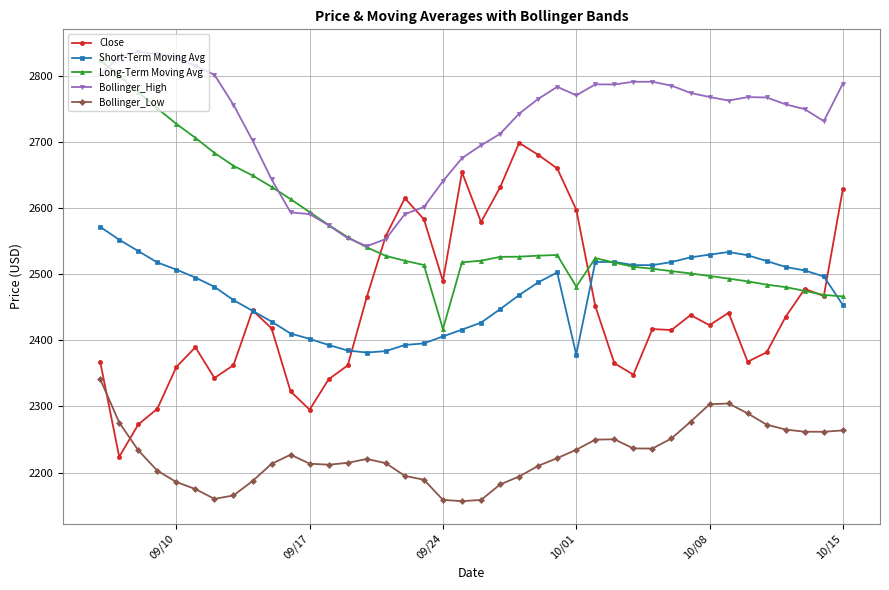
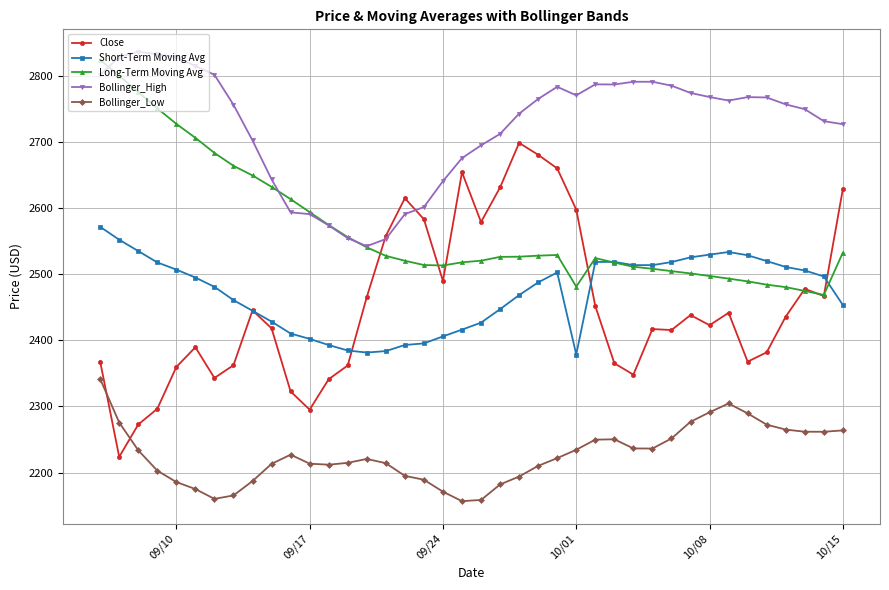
  {
    "Close": {
      "09/10": 2360,
      "09/17": 2300,
      "09/24": 2490,
      "10/01": 2600,
      "10/08": 2420,
      "10/15": 2630
    },
    "Short-Term Moving Avg": {
      "09/10": 2510,
      "09/17": 2400,
      "09/24": 2410,
      "10/01": 2380,
      "10/08": 2530,
      "10/15": 2450
    },
    "Long-Term Moving Avg": {
      "09/10": 2730,
-     "09/24": 2420,
+     "09/24": 2510,
      "10/01": 2480,
      "10/08": 2500,
-     "10/15": 2470
+     "10/15": 2530
    },
    "Bollinger_High": {
      "09/24": 2640,
      "10/01": 2770,
      "10/08": 2770,
-     "10/15": 2790
+     "10/15": 2730
    },
    "Bollinger_Low": {
      "09/10": 2190,
      "09/17": 2210,
-     "09/24": 2160,
+     "09/24": 2170,
      "10/01": 2230,
-     "10/08": 2300,
+     "10/08": 2290,
      "10/15": 2260
    }
  }
